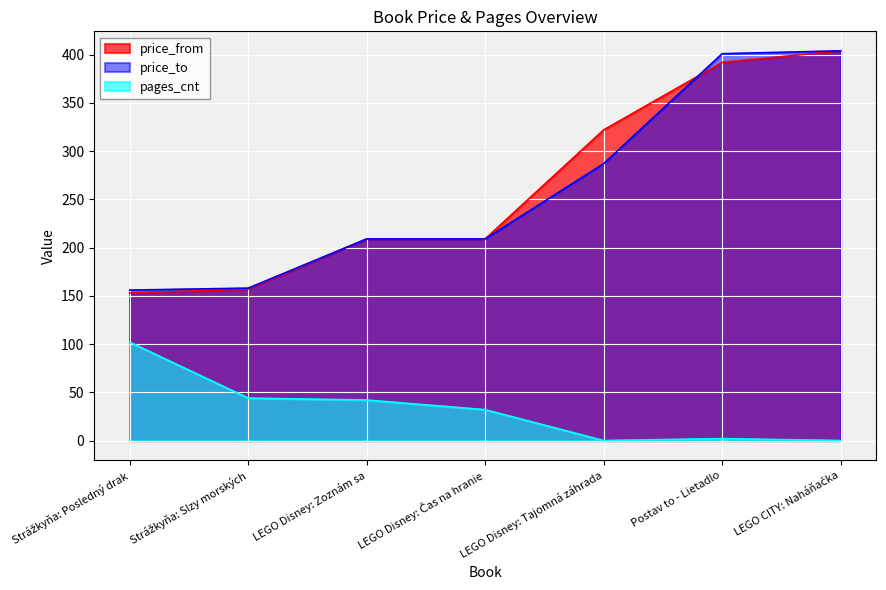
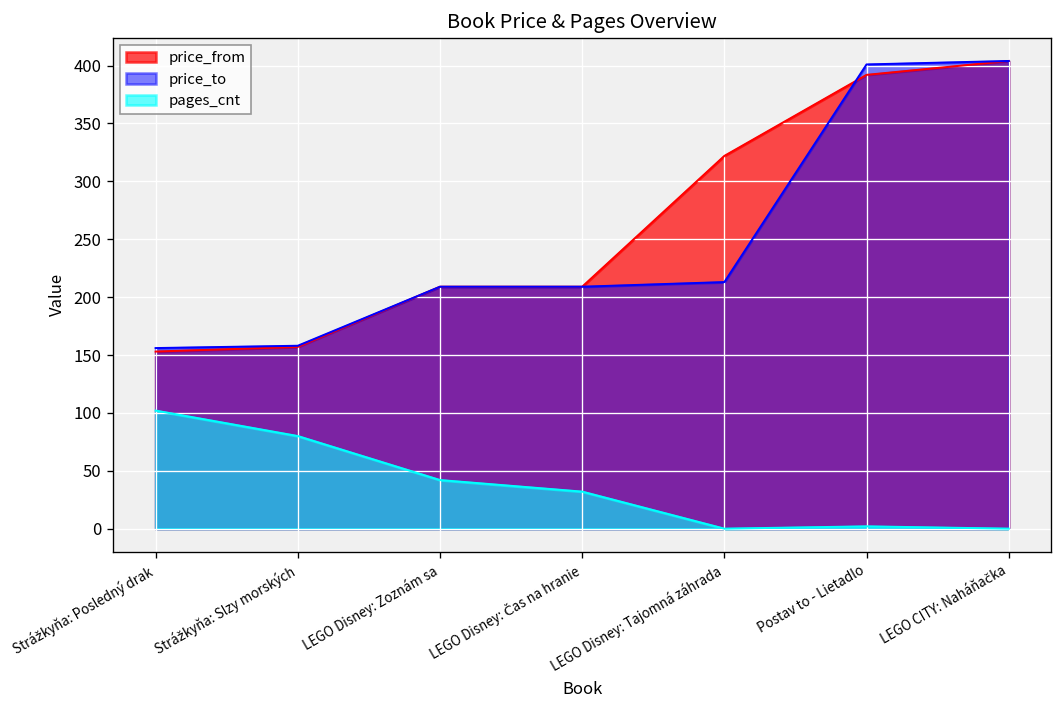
  {
    "price_from": {
      "Strážkyňa: Posledný drak": 150,
      "LEGO Disney: Tajomná záhrada": 320,
      "Postav to - Lietadlo": 390
    },
    "price_to": {
      "Strážkyňa: Posledný drak": 160,
-     "LEGO Disney: Tajomná záhrada": 290,
+     "LEGO Disney: Tajomná záhrada": 210,
      "Postav to - Lietadlo": 400
    },
    "pages_cnt": {
      "Strážkyňa: Posledný drak": 100,
-     "Strážkyňa: Slzy morských": 40,
+     "Strážkyňa: Slzy morských": 80,
      "LEGO Disney: Zoznám sa": 40,
      "LEGO Disney: Čas na hranie": 30,
      "LEGO Disney: Tajomná záhrada": 0,
      "Postav to - Lietadlo": 0,
      "LEGO CITY: Naháňačka": 0
    }
  }
